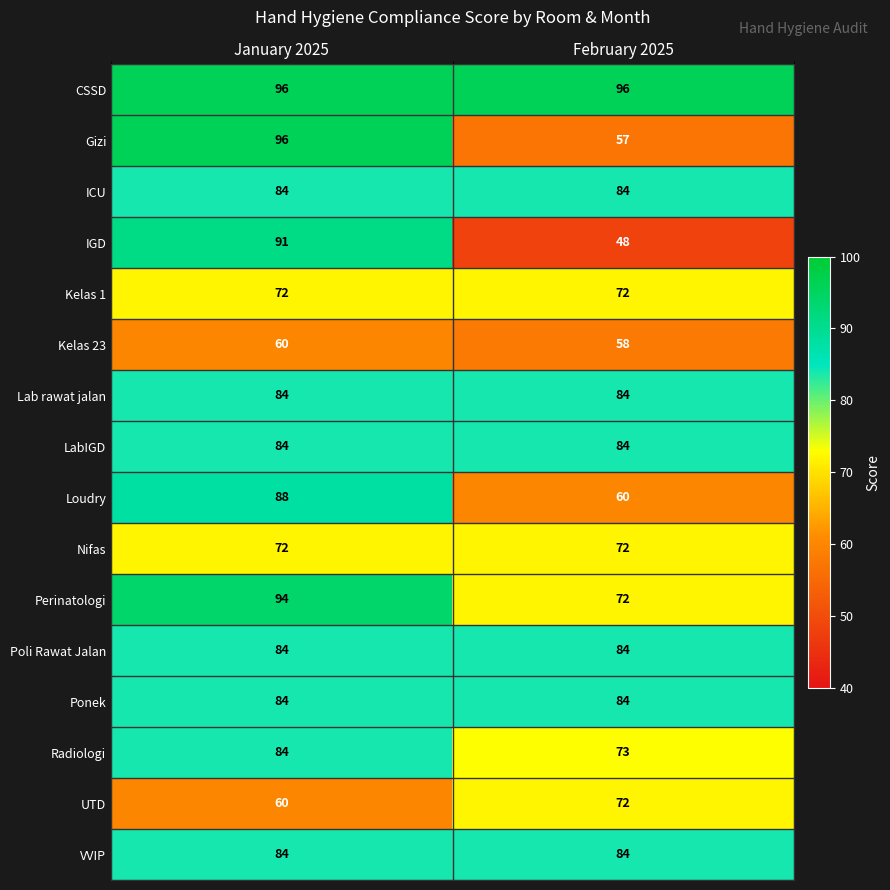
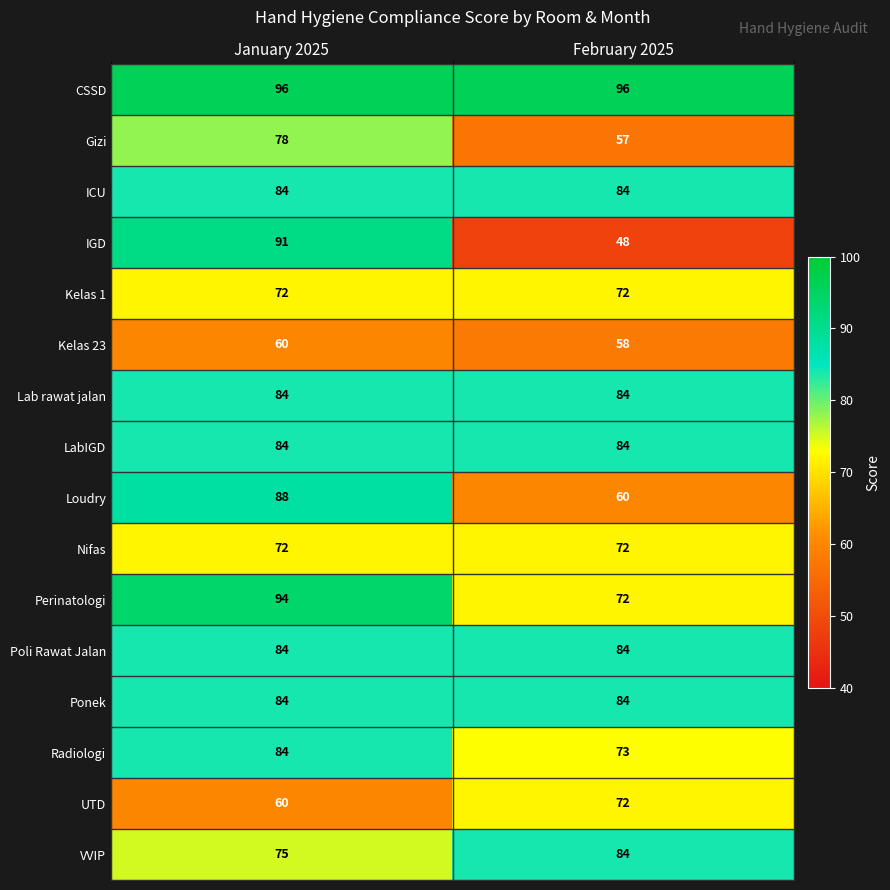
  {
    "CSSD": {
      "January 2025": 96,
      "February 2025": 96
    },
    "Gizi": {
-     "January 2025": 96,
+     "January 2025": 78,
      "February 2025": 57
    },
    "ICU": {
      "January 2025": 84,
      "February 2025": 84
    },
    "IGD": {
      "January 2025": 91,
      "February 2025": 48
    },
    "Kelas 1": {
      "January 2025": 72,
      "February 2025": 72
    },
    "Kelas 23": {
      "January 2025": 60,
      "February 2025": 58
    },
    "Lab rawat jalan": {
      "January 2025": 84,
      "February 2025": 84
    },
    "LabIGD": {
      "January 2025": 84,
      "February 2025": 84
    },
    "Loudry": {
      "January 2025": 88,
      "February 2025": 60
    },
    "Nifas": {
      "January 2025": 72,
      "February 2025": 72
    },
    "Perinatologi": {
      "January 2025": 94,
      "February 2025": 72
    },
    "Poli Rawat Jalan": {
      "January 2025": 84,
      "February 2025": 84
    },
    "Ponek": {
      "January 2025": 84,
      "February 2025": 84
    },
    "Radiologi": {
      "January 2025": 84,
      "February 2025": 73
    },
    "UTD": {
      "January 2025": 60,
      "February 2025": 72
    },
    "VVIP": {
-     "January 2025": 84,
+     "January 2025": 75,
      "February 2025": 84
    }
  }
